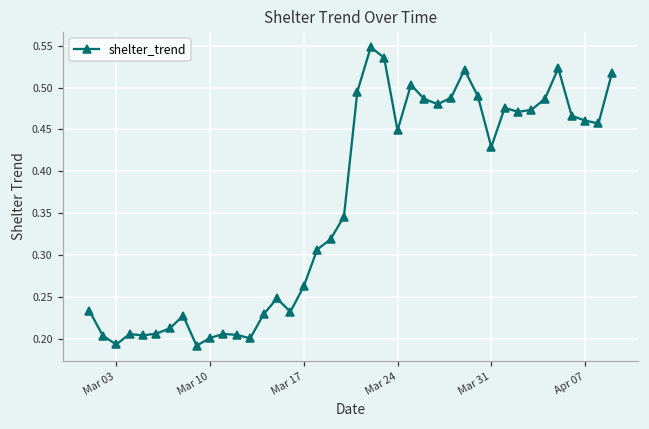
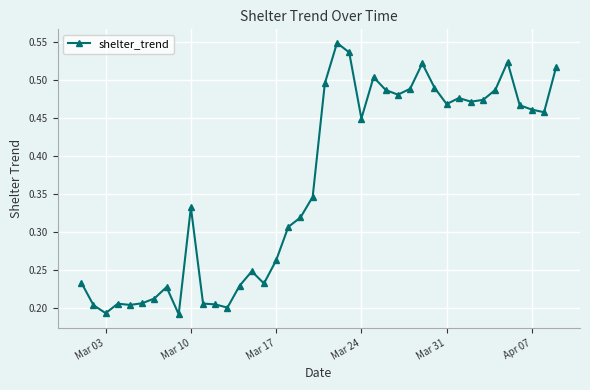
  {
    "Mar 03": 0.19,
-   "Mar 10": 0.20,
+   "Mar 10": 0.33,
    "Mar 17": 0.26,
    "Mar 24": 0.45,
-   "Mar 31": 0.43,
+   "Mar 31": 0.47,
    "Apr 07": 0.46
  }
